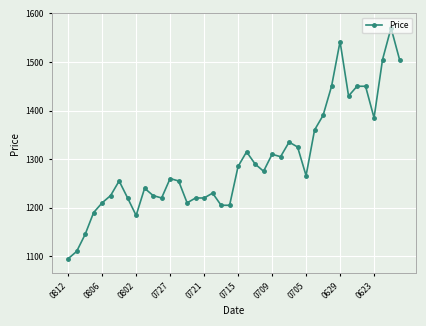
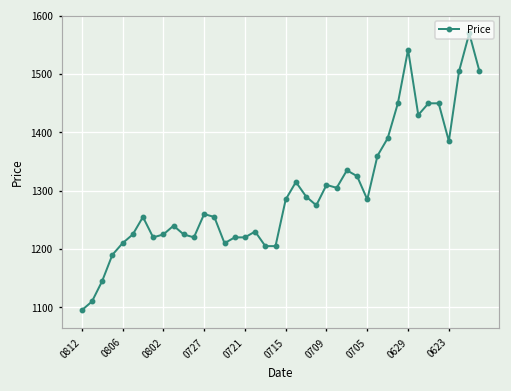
  {
    "0812": 1100,
    "0806": 1210,
-   "0802": 1180,
+   "0802": 1230,
    "0727": 1260,
    "0721": 1220,
    "0715": 1290,
    "0709": 1310,
-   "0705": 1270,
+   "0705": 1290,
    "0629": 1540,
    "0623": 1390
  }
